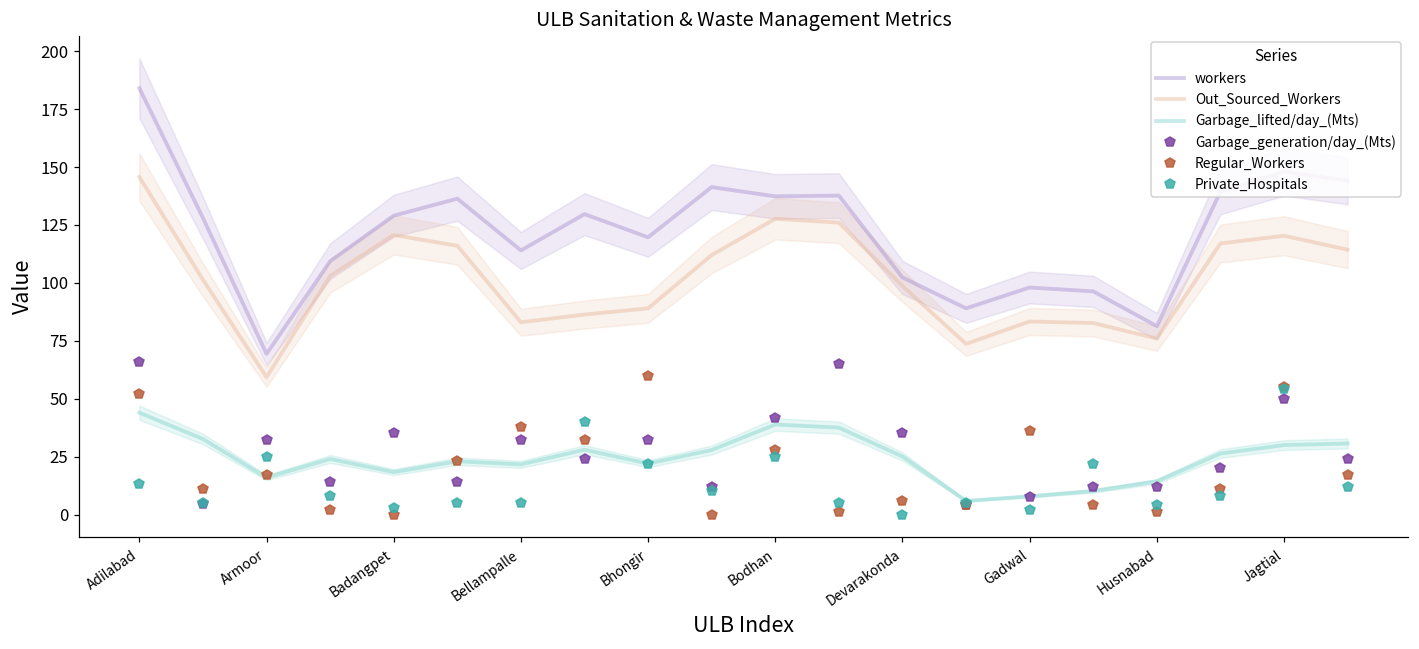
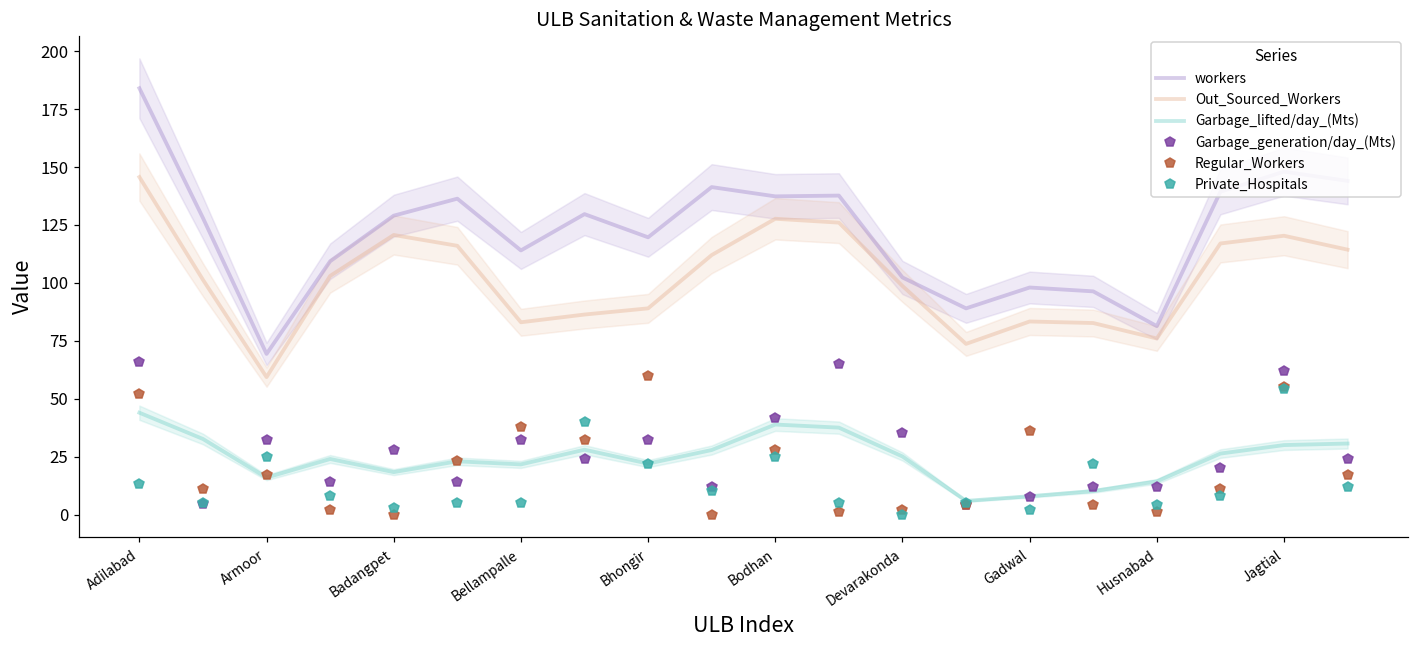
  {
    "Garbage_generation/day_(Mts)": {
      "Adilabad": 66,
      "Armoor": 32,
-     "Badangpet": 35,
+     "Badangpet": 28,
      "Bellampalle": 32,
      "Bhongir": 32,
      "Devarakonda": 35,
      "Husnabad": 12,
-     "Jagtial": 50
+     "Jagtial": 62
    },
    "Regular_Workers": {
      "Adilabad": 52,
      "Badangpet": 0,
      "Bellampalle": 38,
      "Bhongir": 60,
      "Bodhan": 28,
-     "Devarakonda": 6,
+     "Devarakonda": 2,
      "Gadwal": 36,
      "Husnabad": 1
    },
    "Private_Hospitals": {
      "Adilabad": 13,
      "Armoor": 25,
      "Badangpet": 3,
      "Bellampalle": 5,
      "Bodhan": 25,
      "Devarakonda": 0,
      "Gadwal": 2,
      "Husnabad": 4
    }
  }
